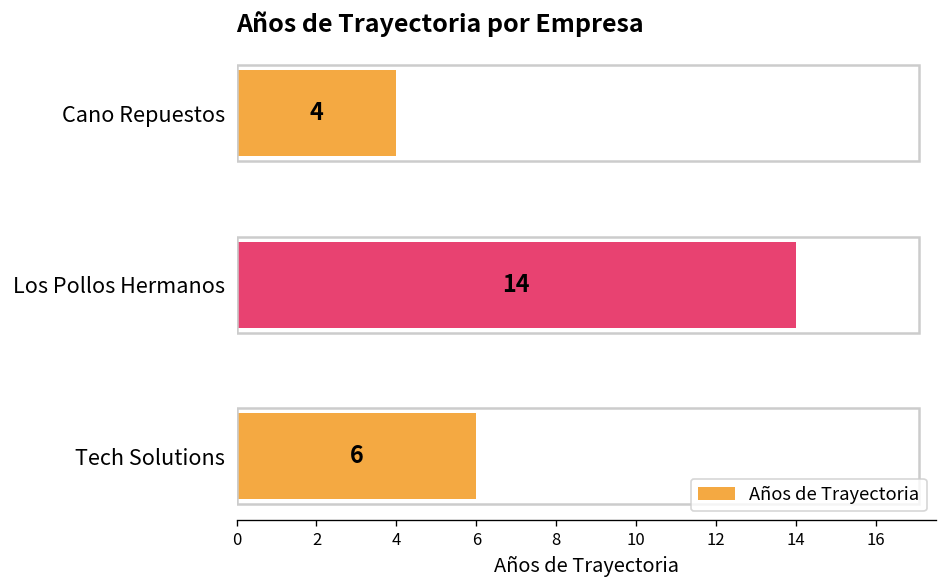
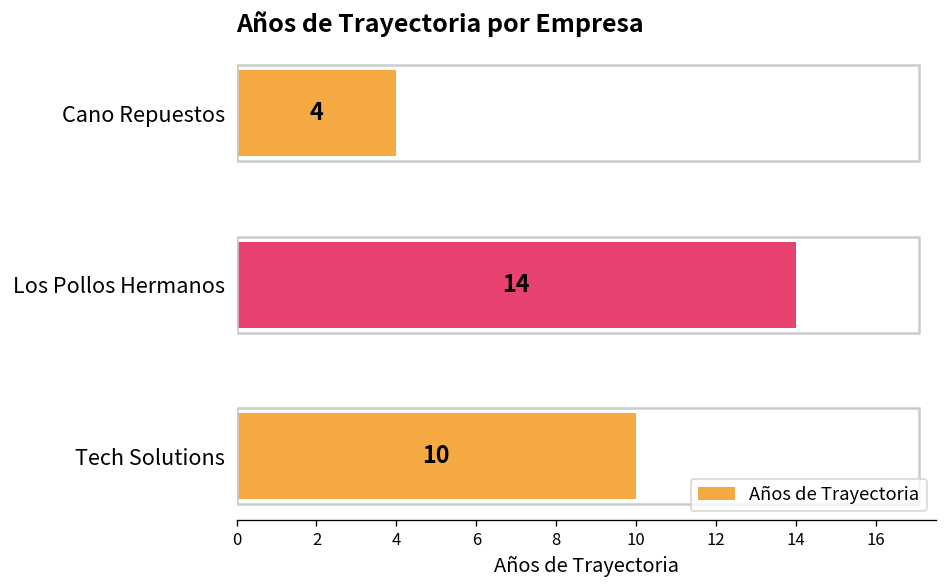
  {
    "Cano Repuestos": 4,
    "Los Pollos Hermanos": 14,
-   "Tech Solutions": 6
+   "Tech Solutions": 10
  }
